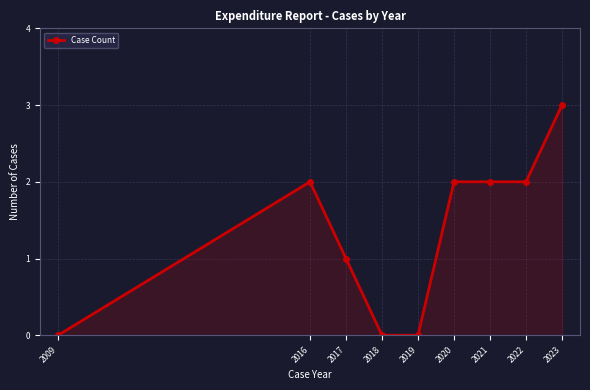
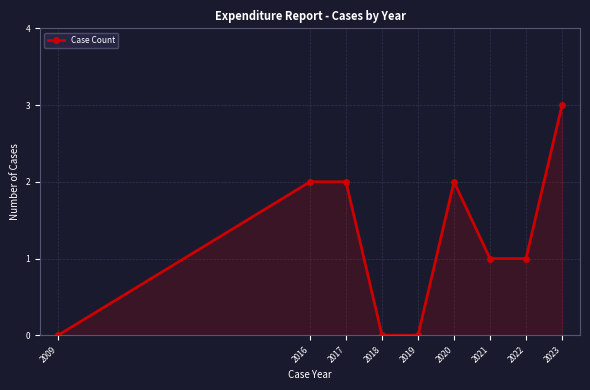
  {
    "2009": 0,
    "2016": 2,
-   "2017": 1,
+   "2017": 2,
    "2018": 0,
    "2019": 0,
    "2020": 2,
-   "2021": 2,
-   "2022": 2,
+   "2021": 1,
+   "2022": 1,
    "2023": 3
  }
